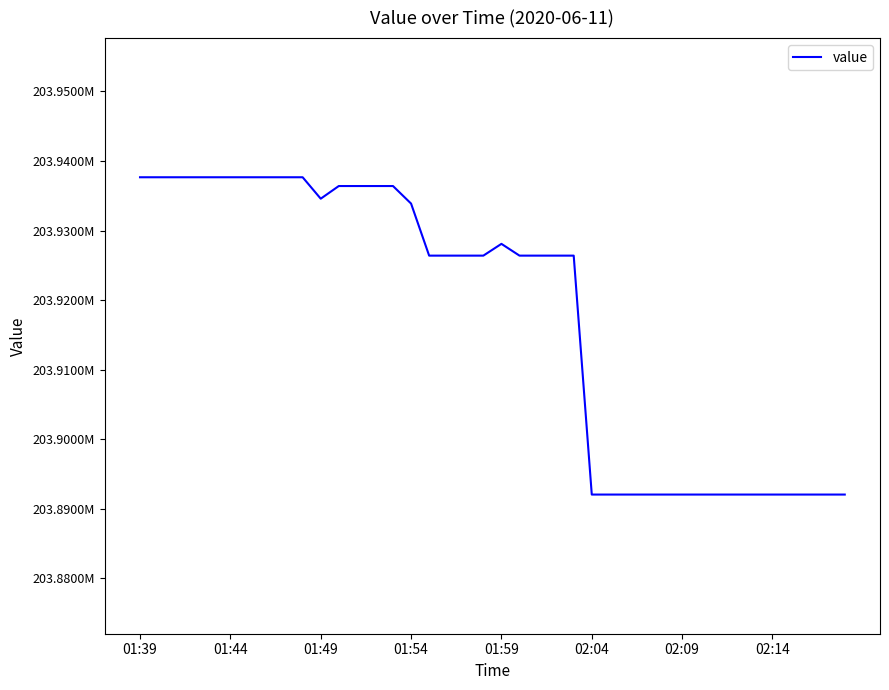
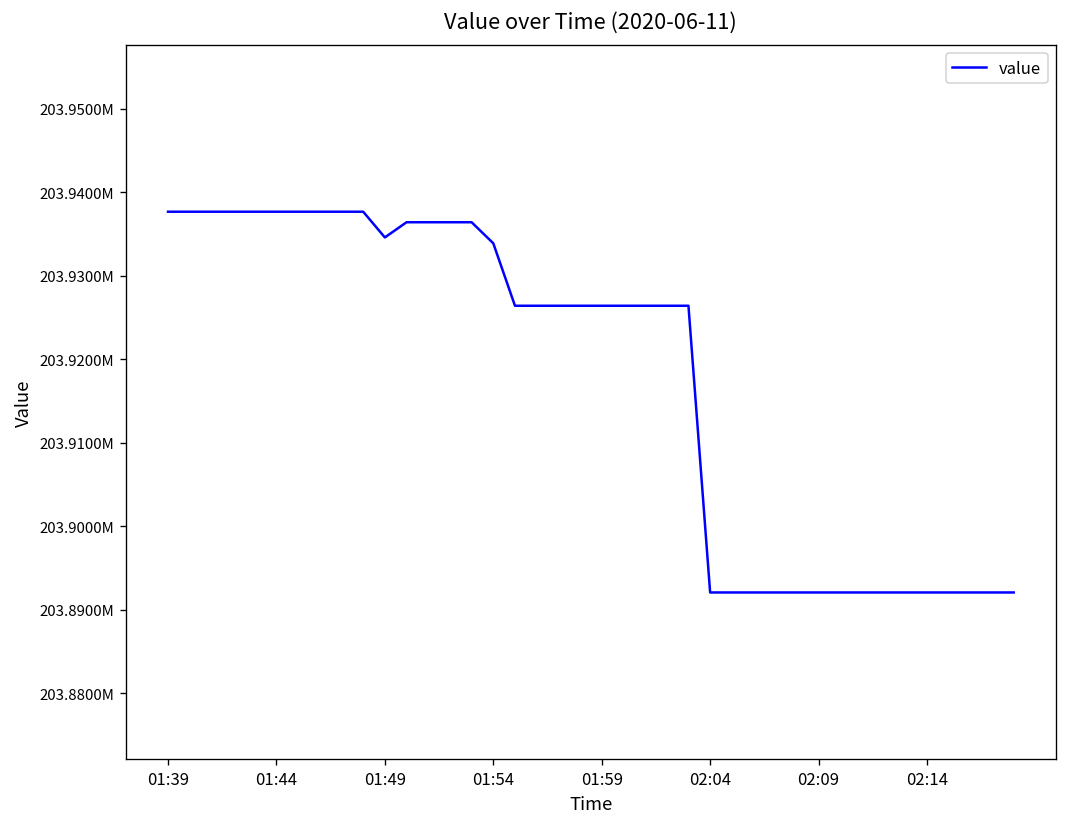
  {
    "01:39": 203938000,
    "01:44": 203938000,
    "01:49": 203935000,
    "01:54": 203934000,
-   "01:59": 203928000,
+   "01:59": 203926000,
    "02:04": 203892000,
    "02:09": 203892000,
    "02:14": 203892000
  }
